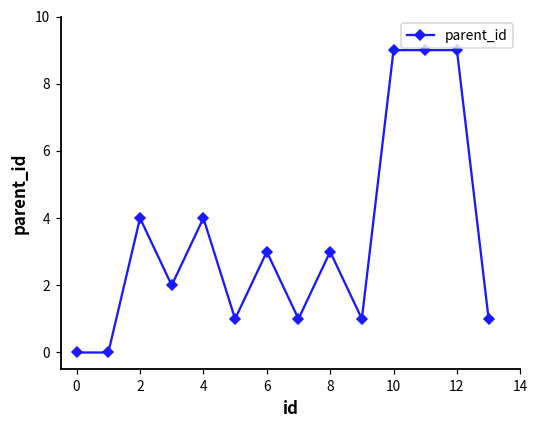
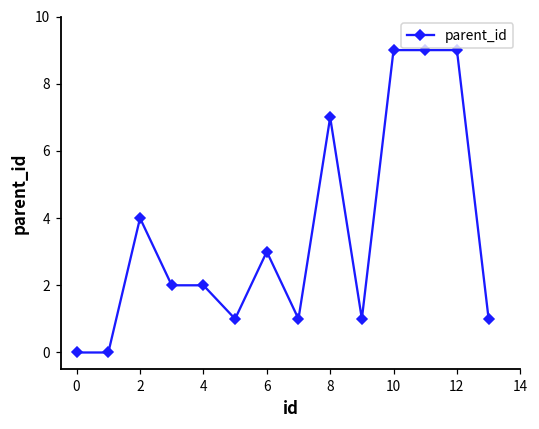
  {
    "0": 0,
    "2": 4,
-   "4": 4,
+   "4": 2,
    "6": 3,
-   "8": 3,
+   "8": 7,
    "10": 9,
    "12": 9
  }
